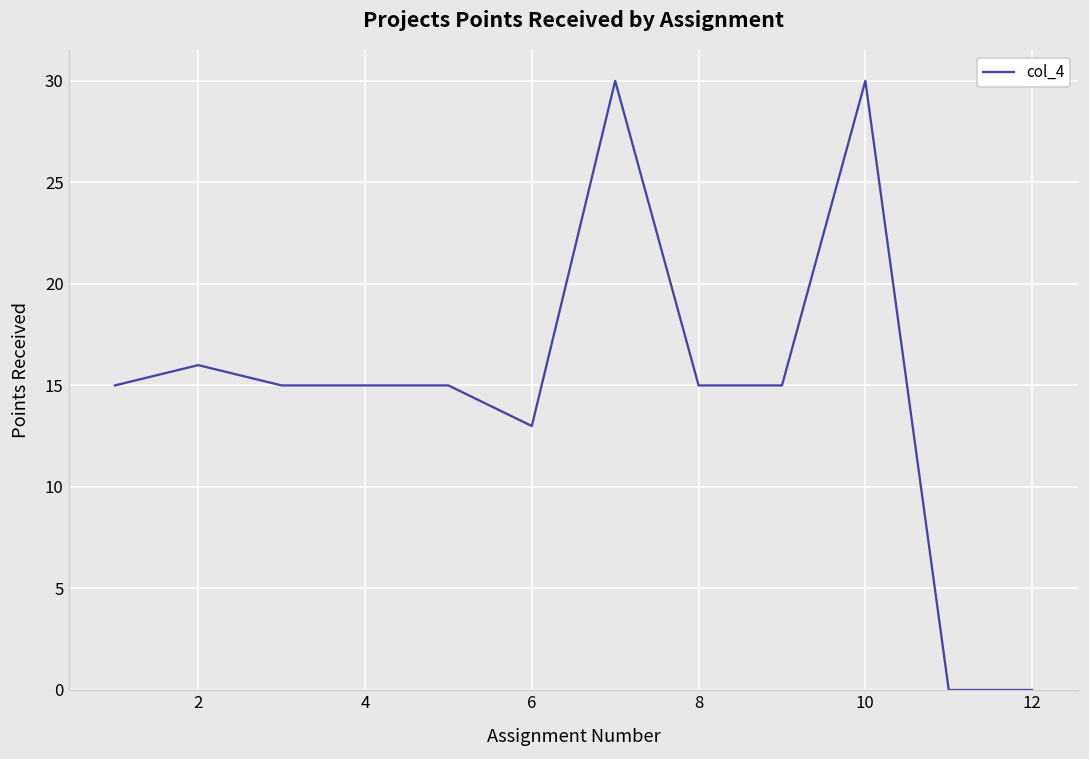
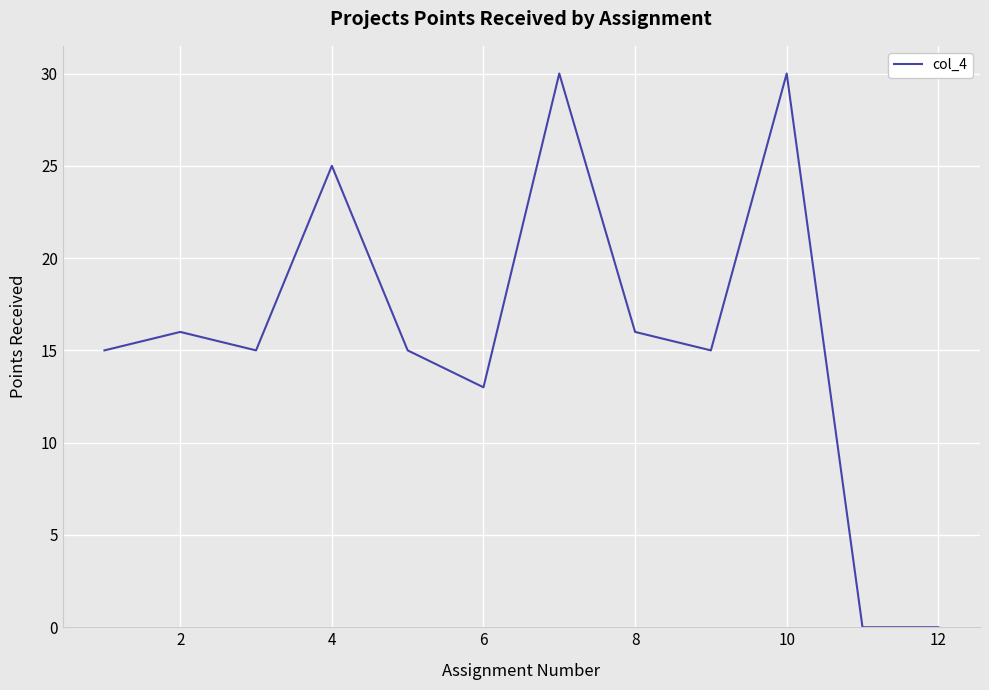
  {
    "2": 16,
-   "4": 15,
+   "4": 25,
    "6": 13,
-   "8": 15,
+   "8": 16,
    "10": 30,
    "12": 0
  }
